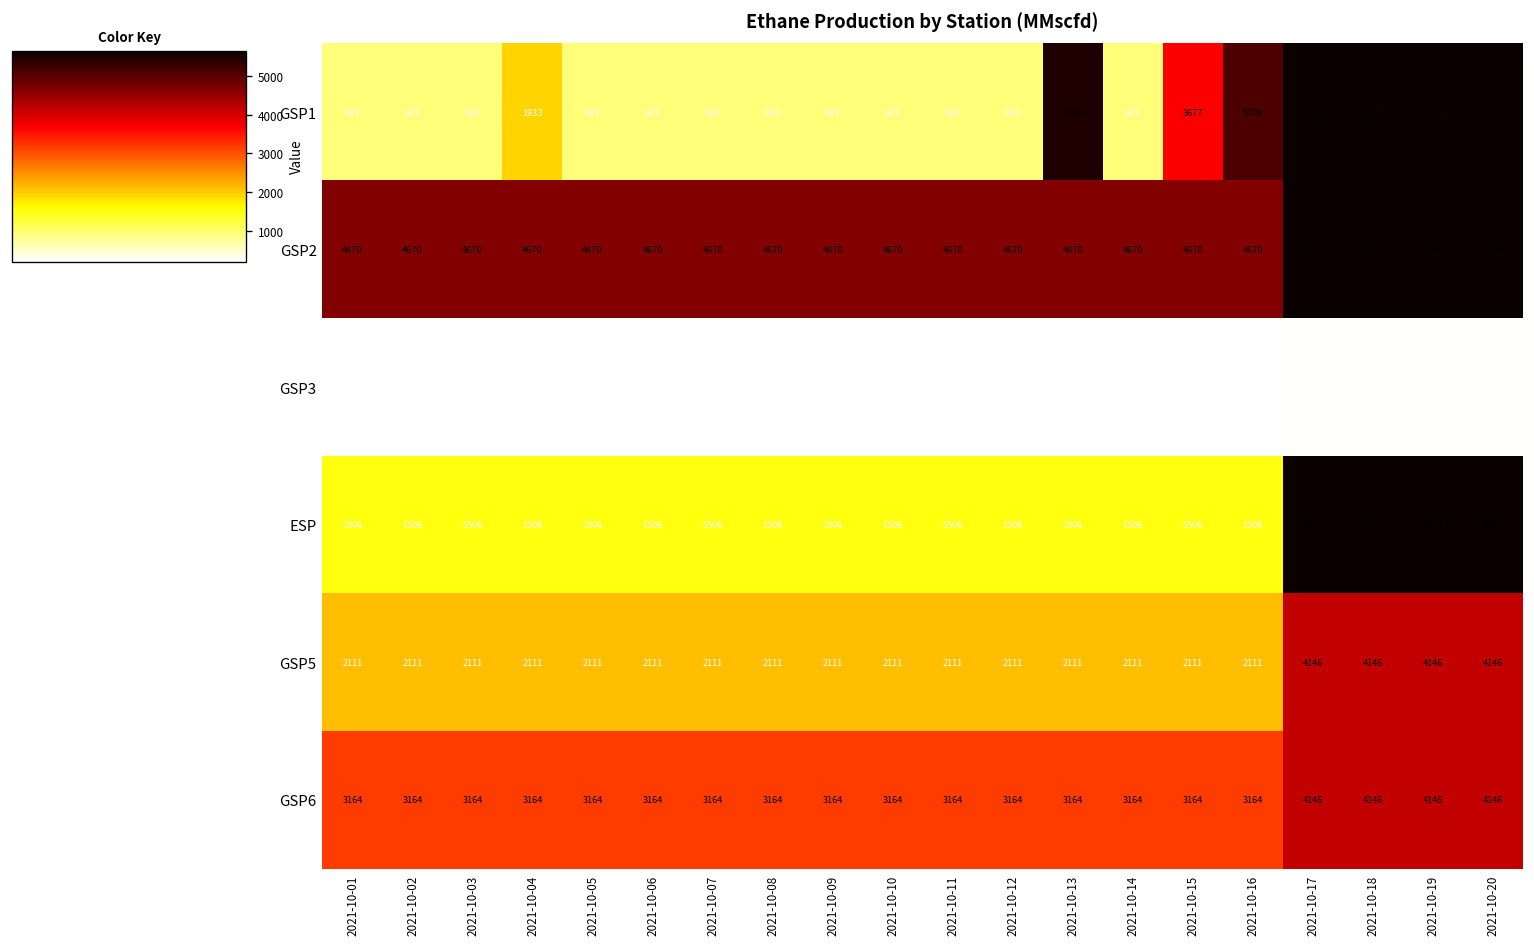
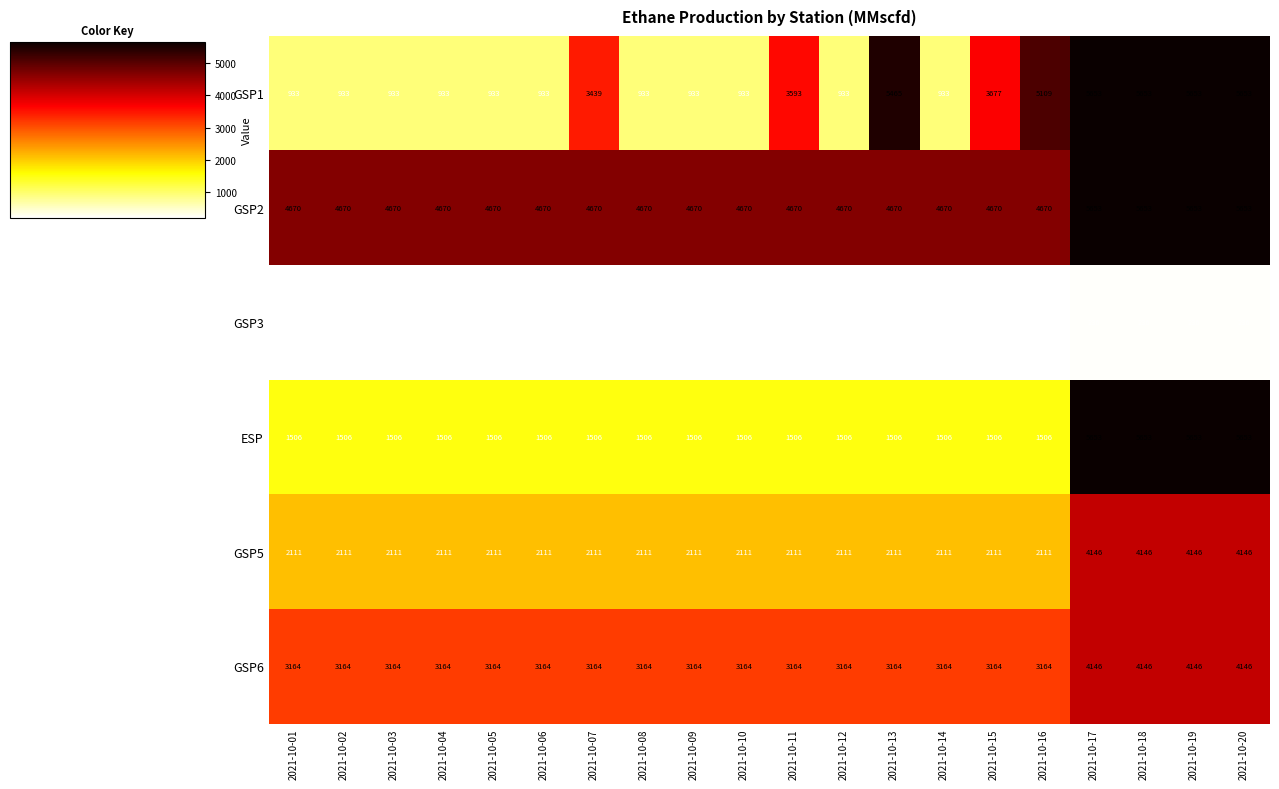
  {
    "GSP1": {
      "2021-10-01": 933,
      "2021-10-02": 933,
      "2021-10-03": 933,
-     "2021-10-04": 1933,
+     "2021-10-04": 933,
      "2021-10-05": 933,
      "2021-10-06": 933,
-     "2021-10-07": 933,
+     "2021-10-07": 3439,
      "2021-10-08": 933,
      "2021-10-09": 933,
      "2021-10-10": 933,
-     "2021-10-11": 933,
+     "2021-10-11": 3593,
      "2021-10-12": 933,
      "2021-10-14": 933,
      "2021-10-15": 3677,
      "2021-10-16": 5109
    },
    "GSP2": {
      "2021-10-01": 4670,
      "2021-10-02": 4670,
      "2021-10-03": 4670,
      "2021-10-04": 4670,
      "2021-10-05": 4670,
      "2021-10-06": 4670,
      "2021-10-07": 4670,
      "2021-10-08": 4670,
      "2021-10-09": 4670,
      "2021-10-10": 4670,
      "2021-10-11": 4670,
      "2021-10-12": 4670,
      "2021-10-13": 4670,
      "2021-10-14": 4670,
      "2021-10-15": 4670,
      "2021-10-16": 4670
    },
    "ESP": {
      "2021-10-01": 1506,
      "2021-10-02": 1506,
      "2021-10-03": 1506,
      "2021-10-04": 1506,
      "2021-10-05": 1506,
      "2021-10-06": 1506,
      "2021-10-07": 1506,
      "2021-10-08": 1506,
      "2021-10-09": 1506,
      "2021-10-10": 1506,
      "2021-10-11": 1506,
      "2021-10-12": 1506,
      "2021-10-13": 1506,
      "2021-10-14": 1506,
      "2021-10-15": 1506,
      "2021-10-16": 1506
    },
    "GSP5": {
      "2021-10-01": 2111,
      "2021-10-02": 2111,
      "2021-10-03": 2111,
      "2021-10-04": 2111,
      "2021-10-05": 2111,
      "2021-10-06": 2111,
      "2021-10-07": 2111,
      "2021-10-08": 2111,
      "2021-10-09": 2111,
      "2021-10-10": 2111,
      "2021-10-11": 2111,
      "2021-10-12": 2111,
      "2021-10-13": 2111,
      "2021-10-14": 2111,
      "2021-10-15": 2111,
      "2021-10-16": 2111,
      "2021-10-17": 4146,
      "2021-10-18": 4146,
      "2021-10-19": 4146,
      "2021-10-20": 4146
    },
    "GSP6": {
      "2021-10-01": 3164,
      "2021-10-02": 3164,
      "2021-10-03": 3164,
      "2021-10-04": 3164,
      "2021-10-05": 3164,
      "2021-10-06": 3164,
      "2021-10-07": 3164,
      "2021-10-08": 3164,
      "2021-10-09": 3164,
      "2021-10-10": 3164,
      "2021-10-11": 3164,
      "2021-10-12": 3164,
      "2021-10-13": 3164,
      "2021-10-14": 3164,
      "2021-10-15": 3164,
      "2021-10-16": 3164,
      "2021-10-17": 4146,
      "2021-10-18": 4146,
      "2021-10-19": 4146,
      "2021-10-20": 4146
    }
  }
